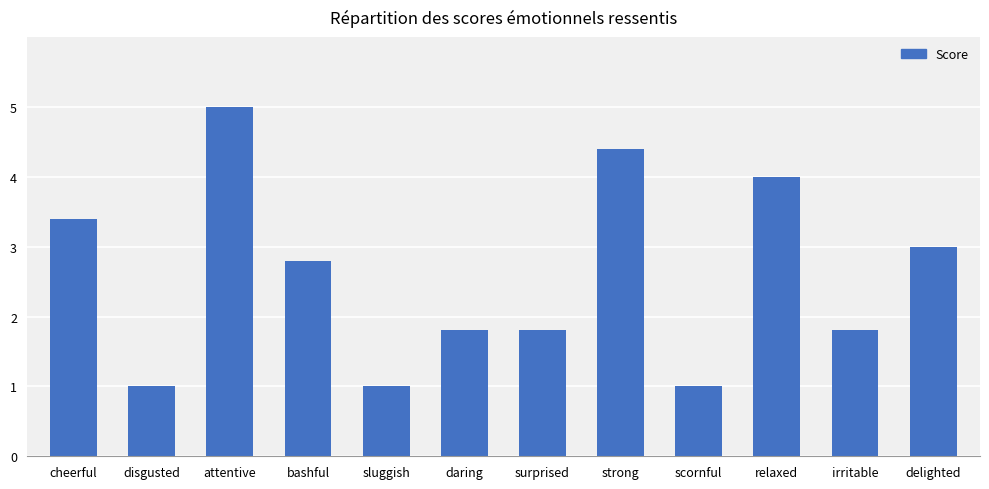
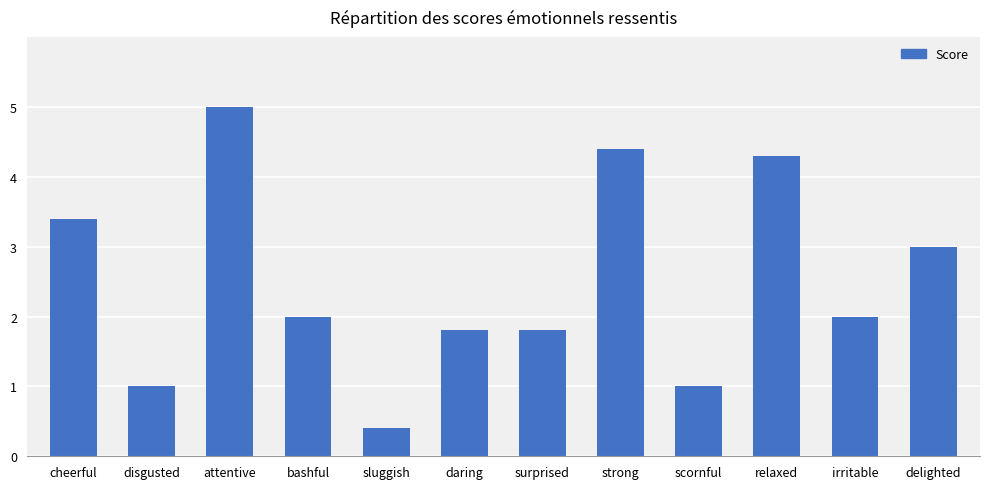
  {
    "cheerful": 3.4,
    "disgusted": 1.0,
    "attentive": 5.0,
-   "bashful": 2.8,
-   "sluggish": 1.0,
+   "bashful": 2.0,
+   "sluggish": 0.4,
    "daring": 1.8,
    "surprised": 1.8,
    "strong": 4.4,
    "scornful": 1.0,
-   "relaxed": 4.0,
-   "irritable": 1.8,
+   "relaxed": 4.3,
+   "irritable": 2.0,
    "delighted": 3.0
  }
